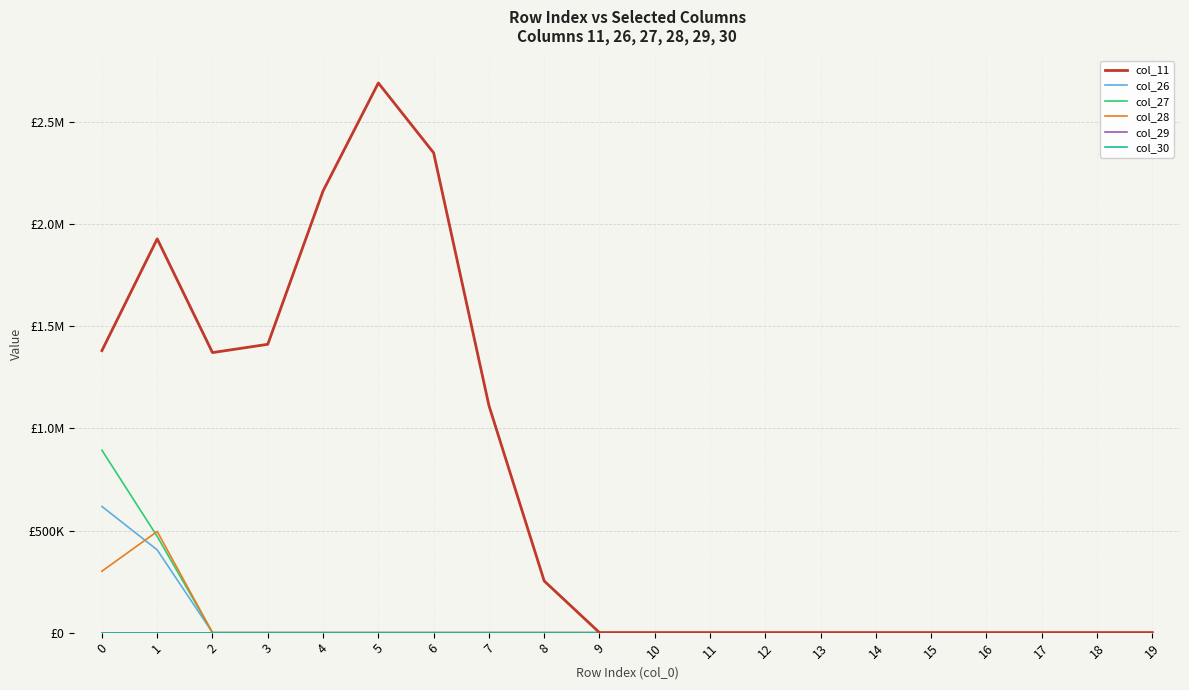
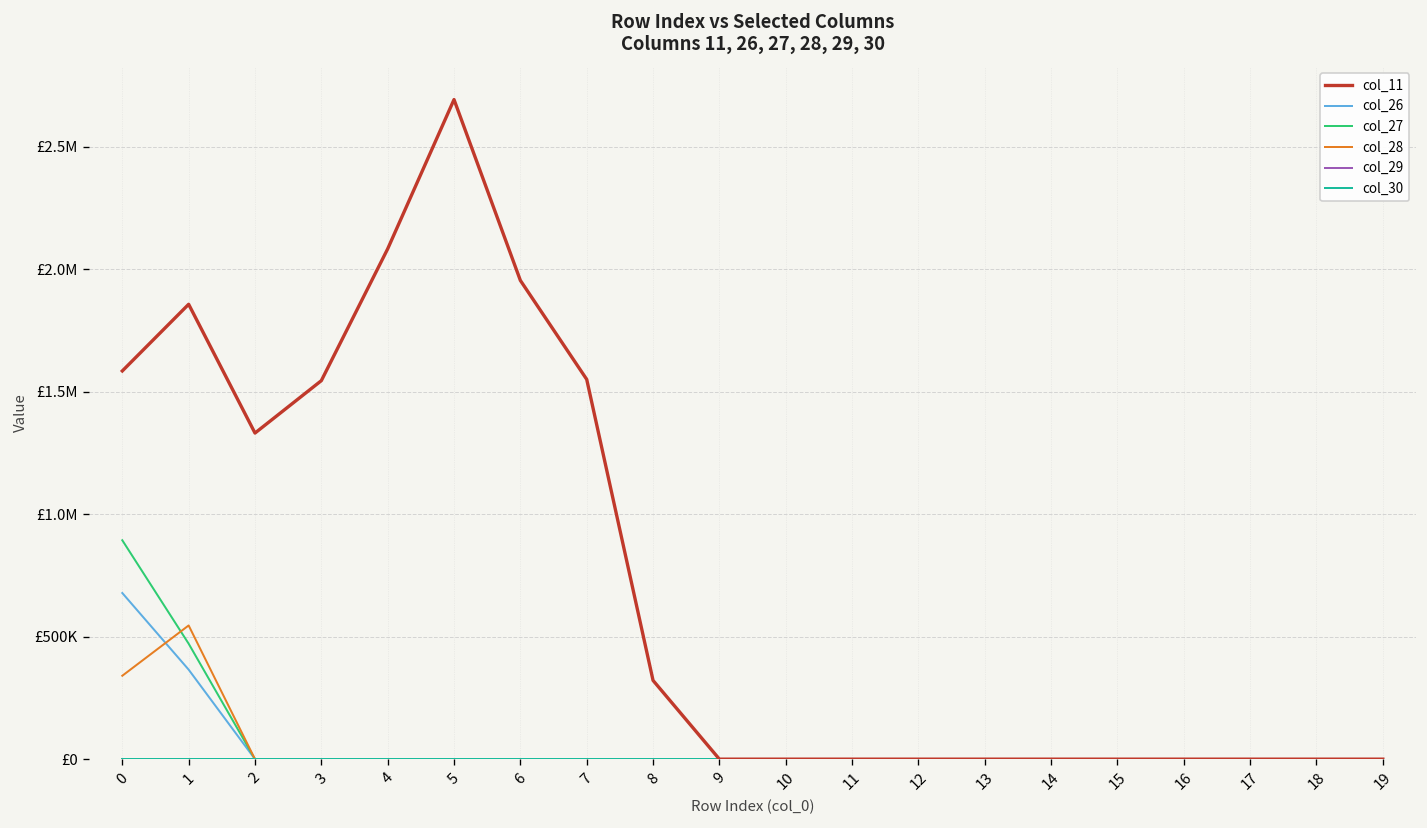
  {
    "col_11": {
-     "0": "£1380000",
-     "1": "£1930000",
-     "2": "£1370000",
-     "3": "£1410000",
-     "4": "£2160000",
+     "0": "£1580000",
+     "1": "£1860000",
+     "2": "£1330000",
+     "3": "£1540000",
+     "4": "£2080000",
      "5": "£2690000",
-     "6": "£2350000",
-     "7": "£1110000",
-     "8": "£250000"
+     "6": "£1950000",
+     "7": "£1550000",
+     "8": "£320000"
    },
    "col_26": {
-     "0": "£620000",
-     "1": "£410000"
+     "0": "£680000",
+     "1": "£370000"
    },
    "col_28": {
-     "0": "£300000",
-     "1": "£500000"
+     "0": "£340000",
+     "1": "£550000"
    }
  }
